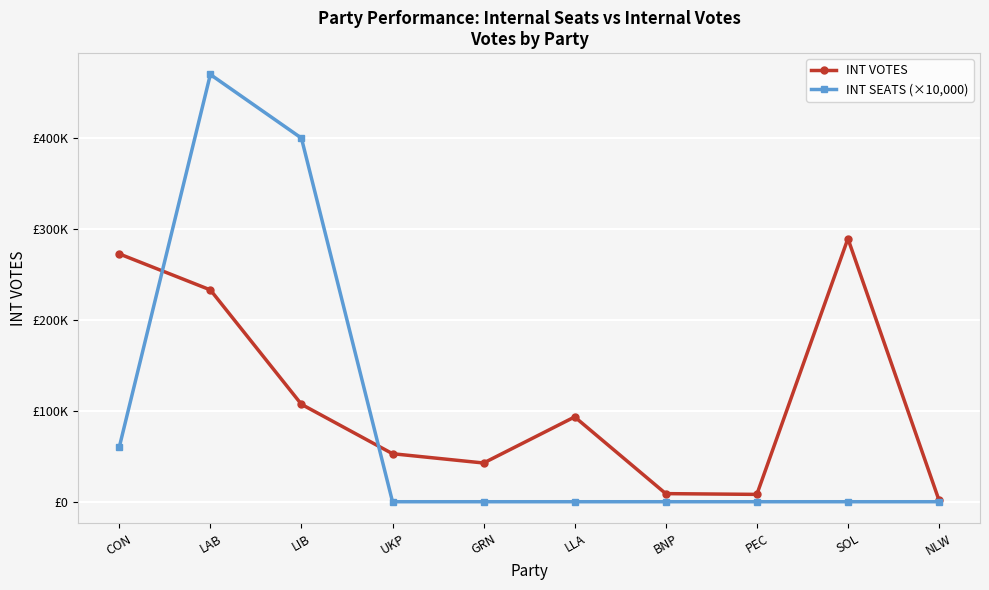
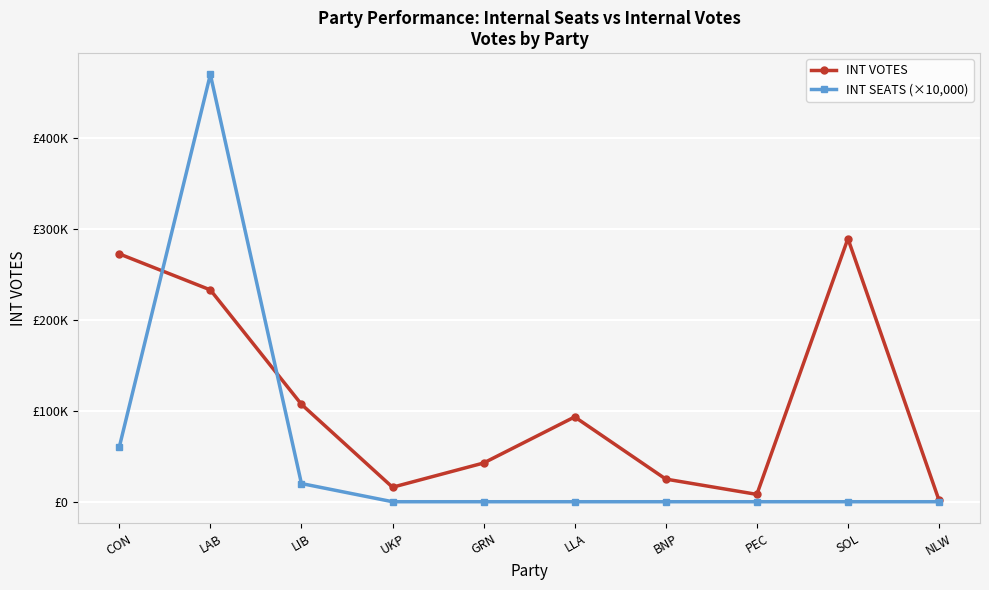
  {
    "INT VOTES": {
      "CON": "£270000",
      "LAB": "£230000",
      "LIB": "£110000",
-     "UKP": "£50000",
+     "UKP": "£20000",
      "GRN": "£40000",
      "LLA": "£90000",
-     "BNP": "£10000",
+     "BNP": "£20000",
      "PEC": "£10000",
      "SOL": "£290000"
    },
    "INT SEATS (×10,000)": {
      "CON": "£60000",
      "LAB": "£470000",
-     "LIB": "£400000",
+     "LIB": "£20000",
      "UKP": "£0",
      "GRN": "£0",
      "LLA": "£0",
      "BNP": "£0",
      "PEC": "£0",
      "SOL": "£0"
    }
  }
